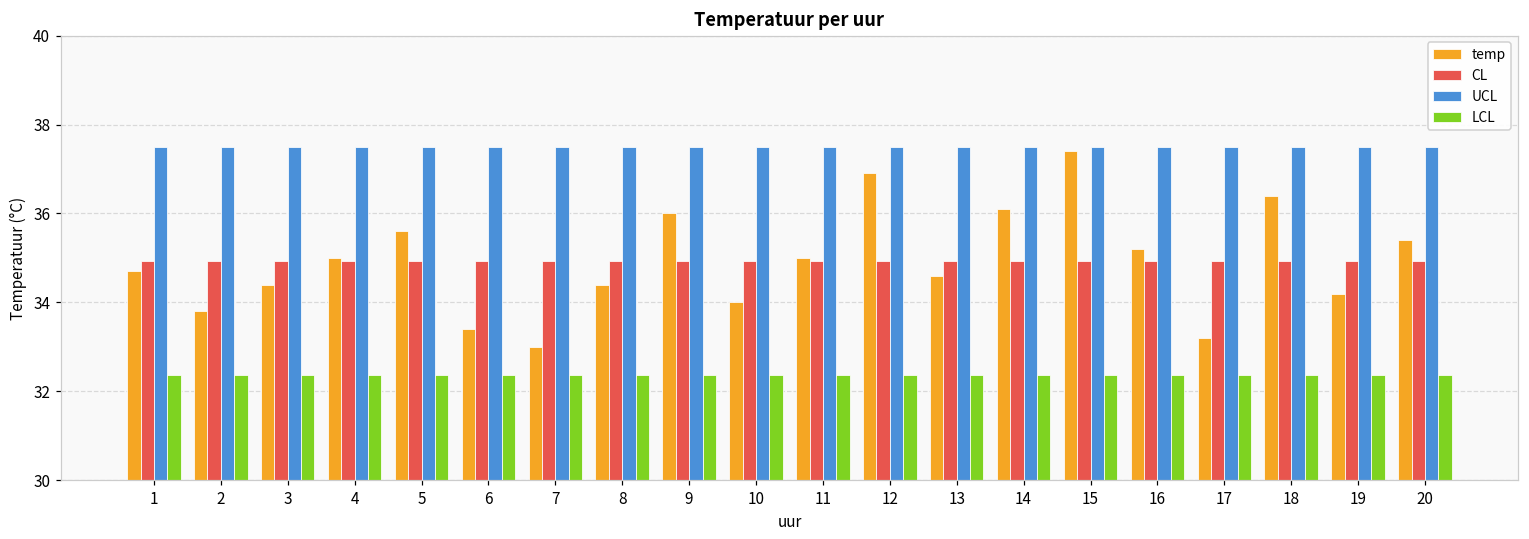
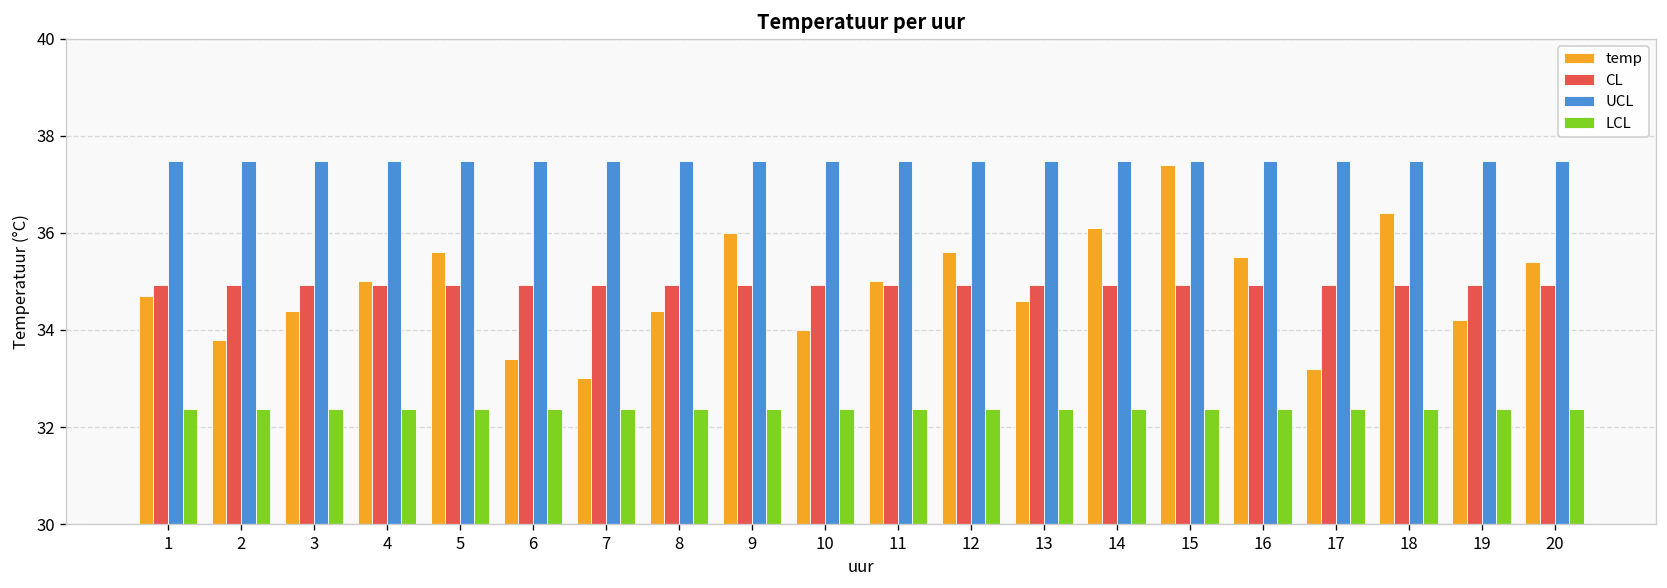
  {
    "temp": {
      "1": 34.7,
      "2": 33.8,
      "3": 34.4,
      "4": 35.0,
      "5": 35.6,
      "6": 33.4,
      "7": 33.0,
      "8": 34.4,
      "9": 36.0,
      "10": 34.0,
      "11": 35.0,
-     "12": 36.9,
+     "12": 35.6,
      "13": 34.6,
      "14": 36.1,
      "15": 37.4,
-     "16": 35.2,
+     "16": 35.5,
      "17": 33.2,
      "18": 36.4,
      "19": 34.2,
      "20": 35.4
    },
    "CL": {
      "1": 34.9,
      "2": 34.9,
      "3": 34.9,
      "4": 34.9,
      "5": 34.9,
      "6": 34.9,
      "7": 34.9,
      "8": 34.9,
      "9": 34.9,
      "10": 34.9,
      "11": 34.9,
      "12": 34.9,
      "13": 34.9,
      "14": 34.9,
      "15": 34.9,
      "16": 34.9,
      "17": 34.9,
      "18": 34.9,
      "19": 34.9,
      "20": 34.9
    },
    "UCL": {
      "1": 37.5,
      "2": 37.5,
      "3": 37.5,
      "4": 37.5,
      "5": 37.5,
      "6": 37.5,
      "7": 37.5,
      "8": 37.5,
      "9": 37.5,
      "10": 37.5,
      "11": 37.5,
      "12": 37.5,
      "13": 37.5,
      "14": 37.5,
      "15": 37.5,
      "16": 37.5,
      "17": 37.5,
      "18": 37.5,
      "19": 37.5,
      "20": 37.5
    },
    "LCL": {
      "1": 32.4,
      "2": 32.4,
      "3": 32.4,
      "4": 32.4,
      "5": 32.4,
      "6": 32.4,
      "7": 32.4,
      "8": 32.4,
      "9": 32.4,
      "10": 32.4,
      "11": 32.4,
      "12": 32.4,
      "13": 32.4,
      "14": 32.4,
      "15": 32.4,
      "16": 32.4,
      "17": 32.4,
      "18": 32.4,
      "19": 32.4,
      "20": 32.4
    }
  }
